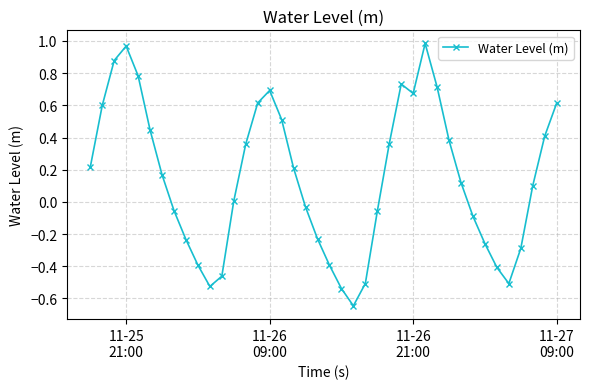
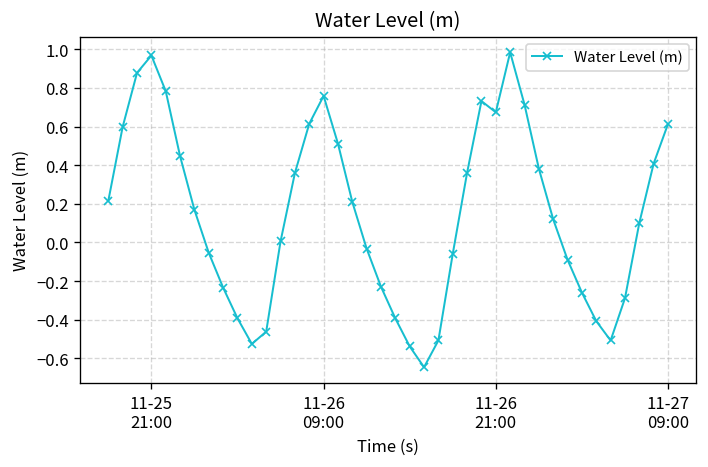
  {
    "11-25 21:00": 0.97,
-   "11-26 09:00": 0.69,
+   "11-26 09:00": 0.76,
    "11-26 21:00": 0.67,
    "11-27 09:00": 0.61
  }
